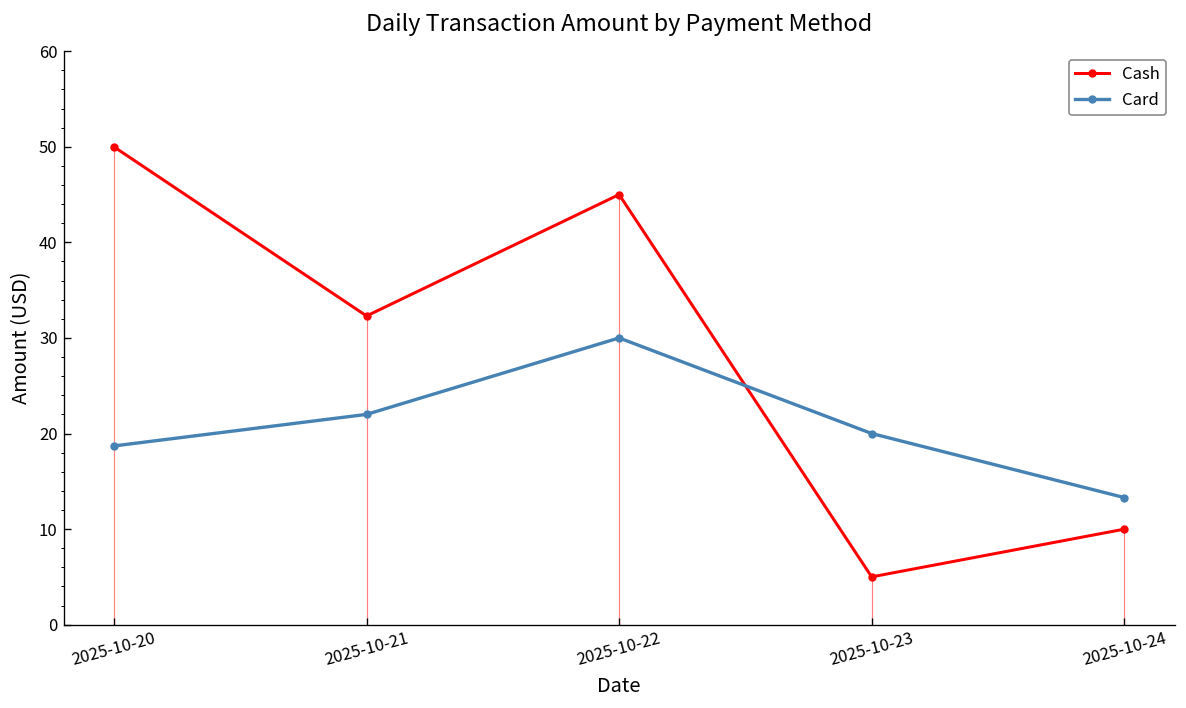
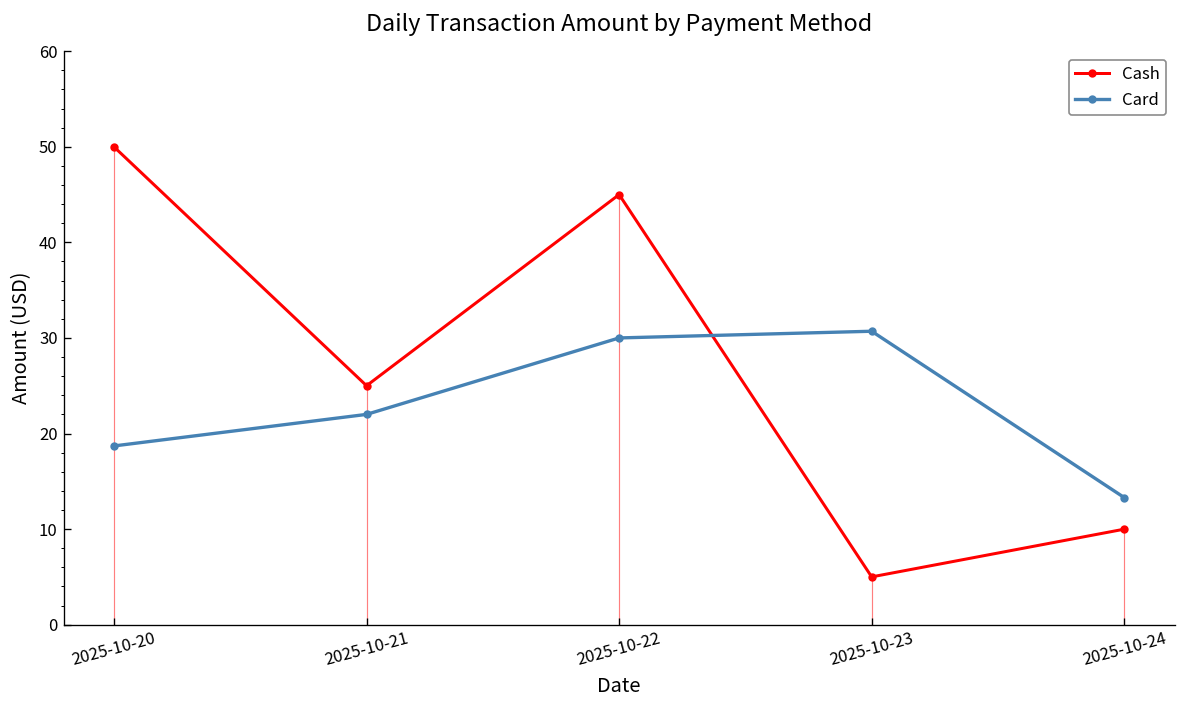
  {
    "Cash": {
      "2025-10-20": 50,
-     "2025-10-21": 32,
+     "2025-10-21": 25,
      "2025-10-22": 45,
      "2025-10-23": 5,
      "2025-10-24": 10
    },
    "Card": {
      "2025-10-20": 19,
      "2025-10-21": 22,
      "2025-10-22": 30,
-     "2025-10-23": 20,
+     "2025-10-23": 31,
      "2025-10-24": 13
    }
  }
